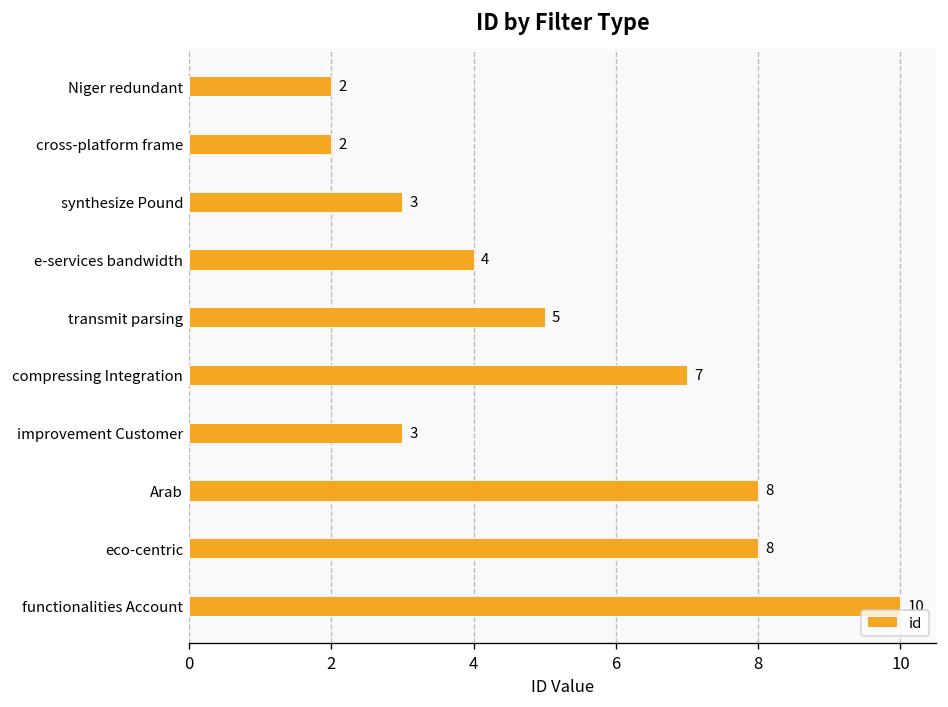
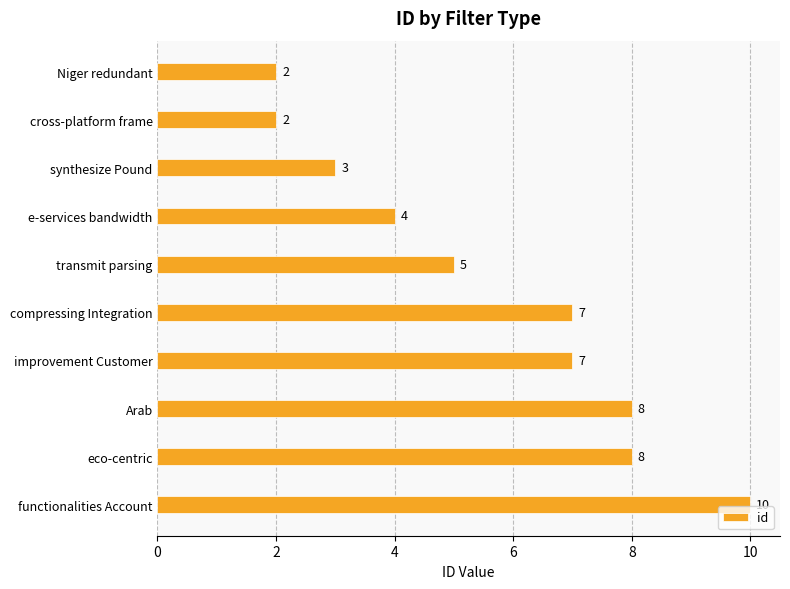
  {
    "Niger redundant": 2,
    "cross-platform frame": 2,
    "synthesize Pound": 3,
    "e-services bandwidth": 4,
    "transmit parsing": 5,
    "compressing Integration": 7,
-   "improvement Customer": 3,
+   "improvement Customer": 7,
    "Arab": 8,
    "eco-centric": 8
  }
